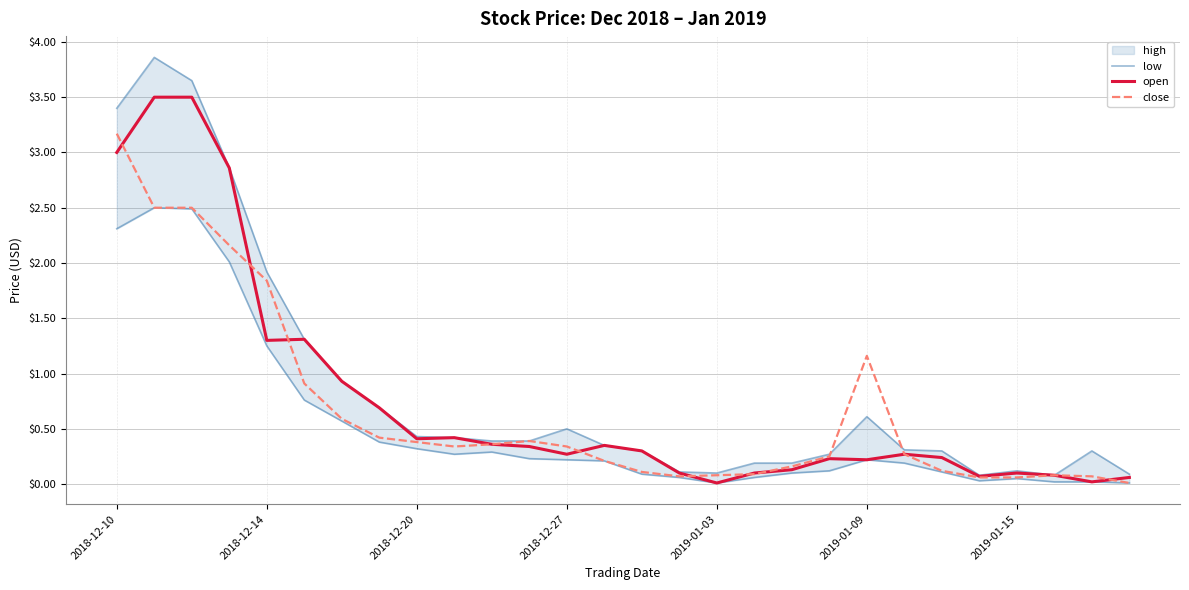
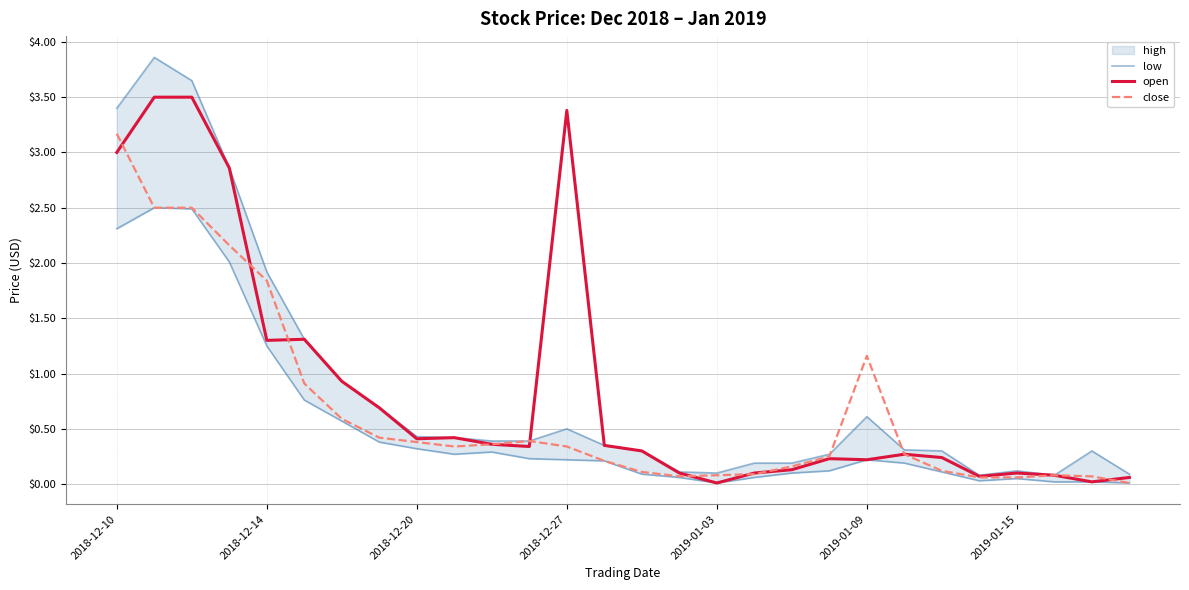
  {
    "open": {
      "2018-12-10": "$3.00",
      "2018-12-14": "$1.30",
-     "2018-12-27": "$0.27"
+     "2018-12-27": "$3.38"
    },
    "close": {
      "2018-12-10": "$3.17",
      "2018-12-14": "$1.84",
      "2018-12-20": "$0.38",
      "2018-12-27": "$0.34",
      "2019-01-09": "$1.16"
    }
  }
